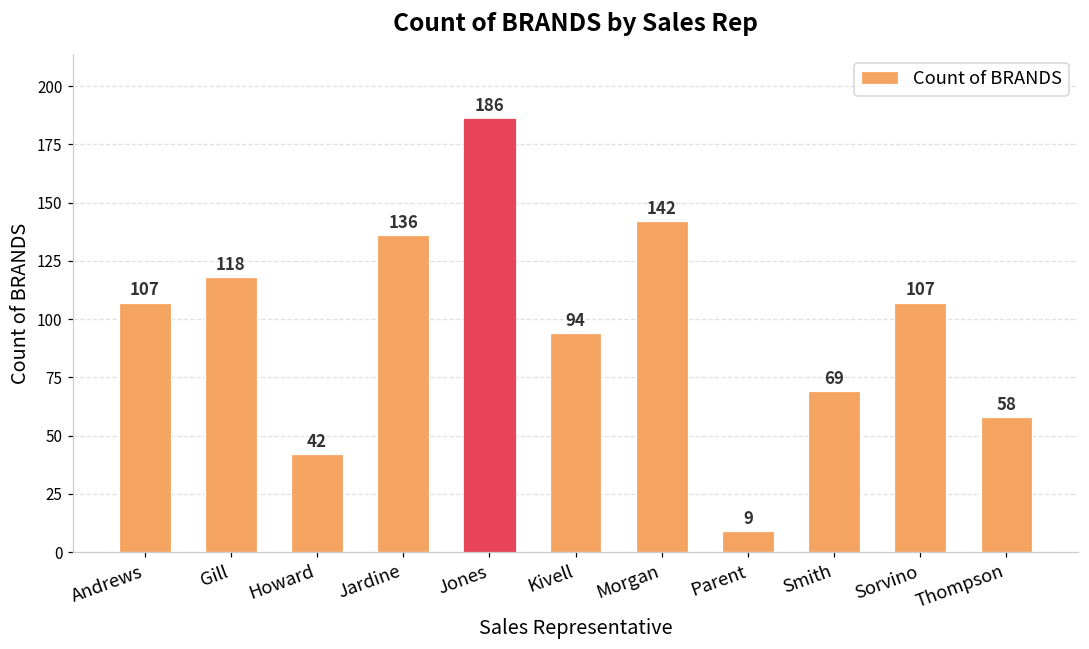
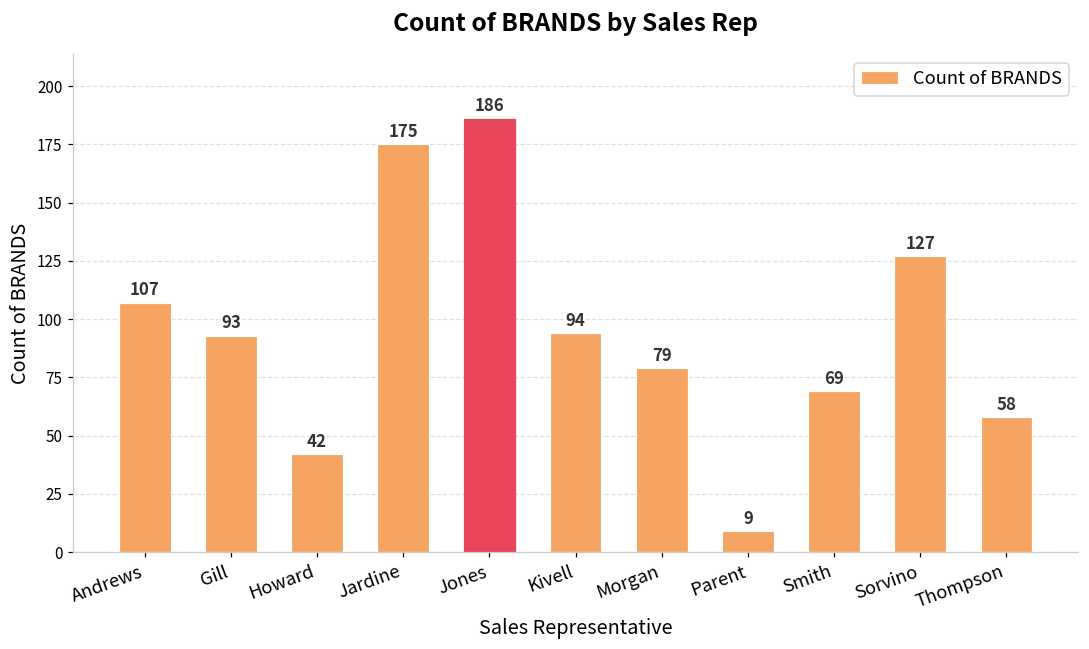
  {
    "Andrews": 107,
-   "Gill": 118,
+   "Gill": 93,
    "Howard": 42,
-   "Jardine": 136,
+   "Jardine": 175,
    "Jones": 186,
    "Kivell": 94,
-   "Morgan": 142,
+   "Morgan": 79,
    "Parent": 9,
    "Smith": 69,
-   "Sorvino": 107,
+   "Sorvino": 127,
    "Thompson": 58
  }
